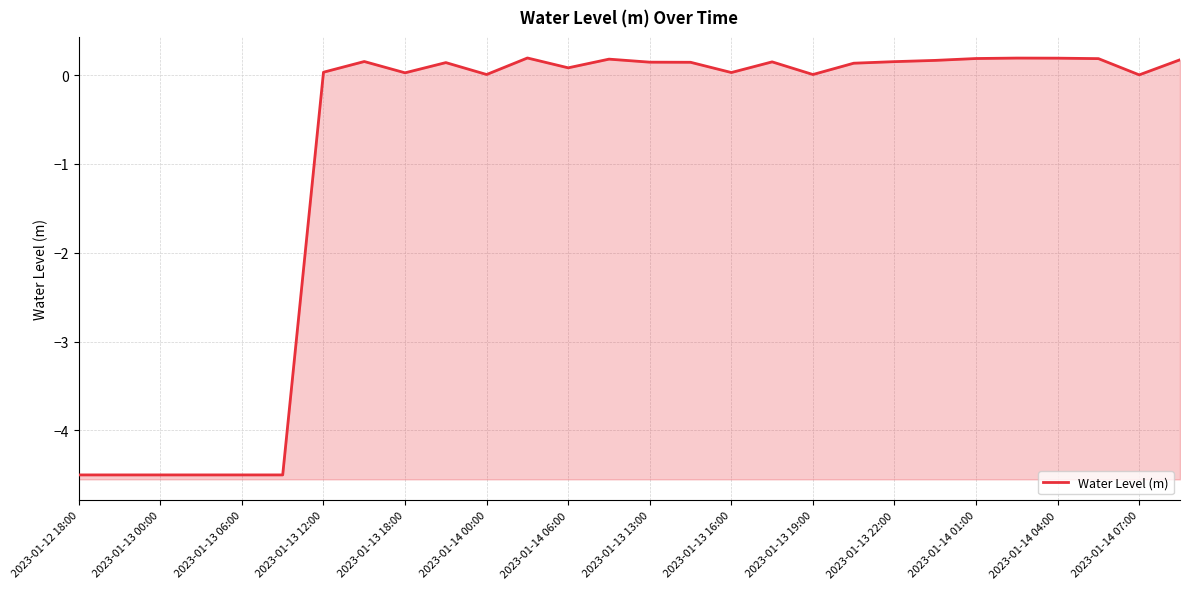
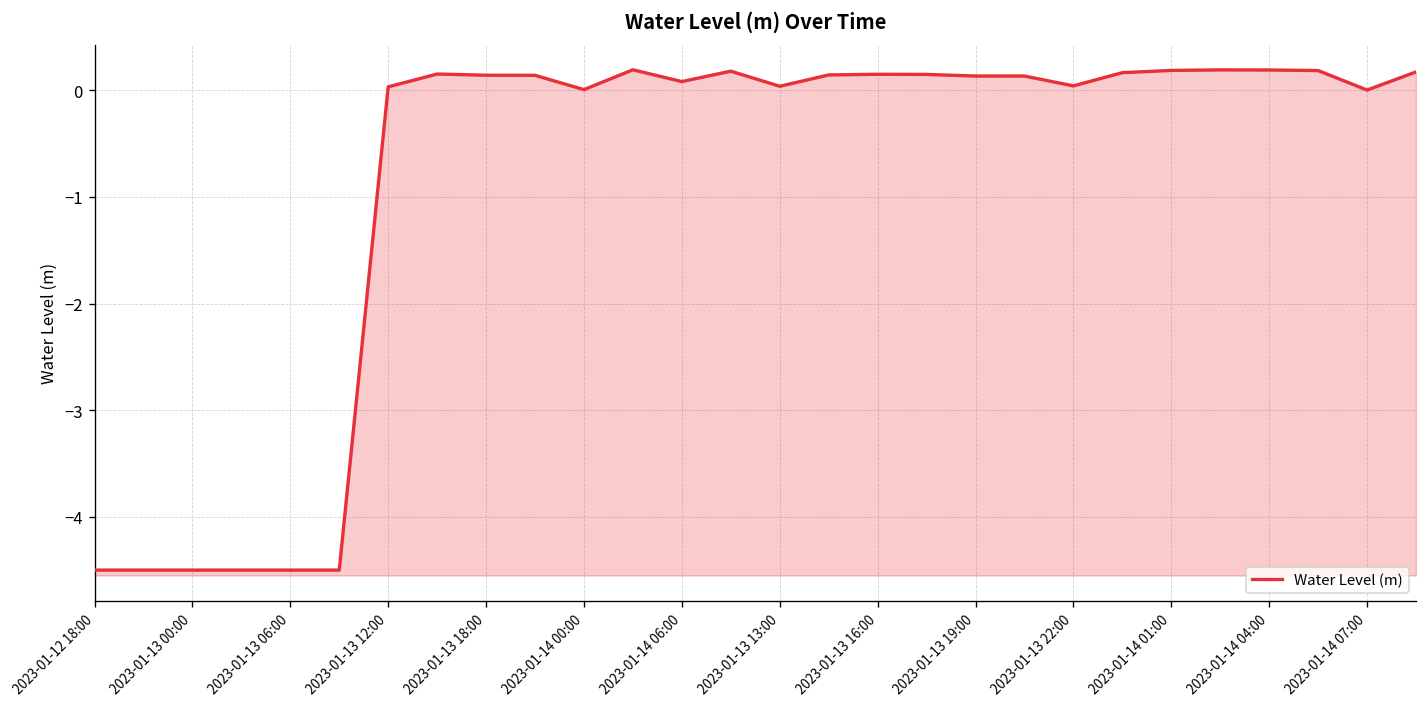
  {
    "2023-01-12 18:00": -4.5,
    "2023-01-13 00:00": -4.5,
    "2023-01-13 06:00": -4.5,
    "2023-01-13 12:00": 0.0,
-   "2023-01-13 18:00": 0.0,
+   "2023-01-13 18:00": 0.1,
    "2023-01-14 00:00": 0.0,
    "2023-01-14 06:00": 0.1,
-   "2023-01-13 13:00": 0.1,
-   "2023-01-13 16:00": 0.0,
-   "2023-01-13 19:00": 0.0,
-   "2023-01-13 22:00": 0.2,
+   "2023-01-13 13:00": 0.0,
+   "2023-01-13 16:00": 0.2,
+   "2023-01-13 19:00": 0.1,
+   "2023-01-13 22:00": 0.0,
    "2023-01-14 01:00": 0.2,
    "2023-01-14 04:00": 0.2,
    "2023-01-14 07:00": 0.0
  }
